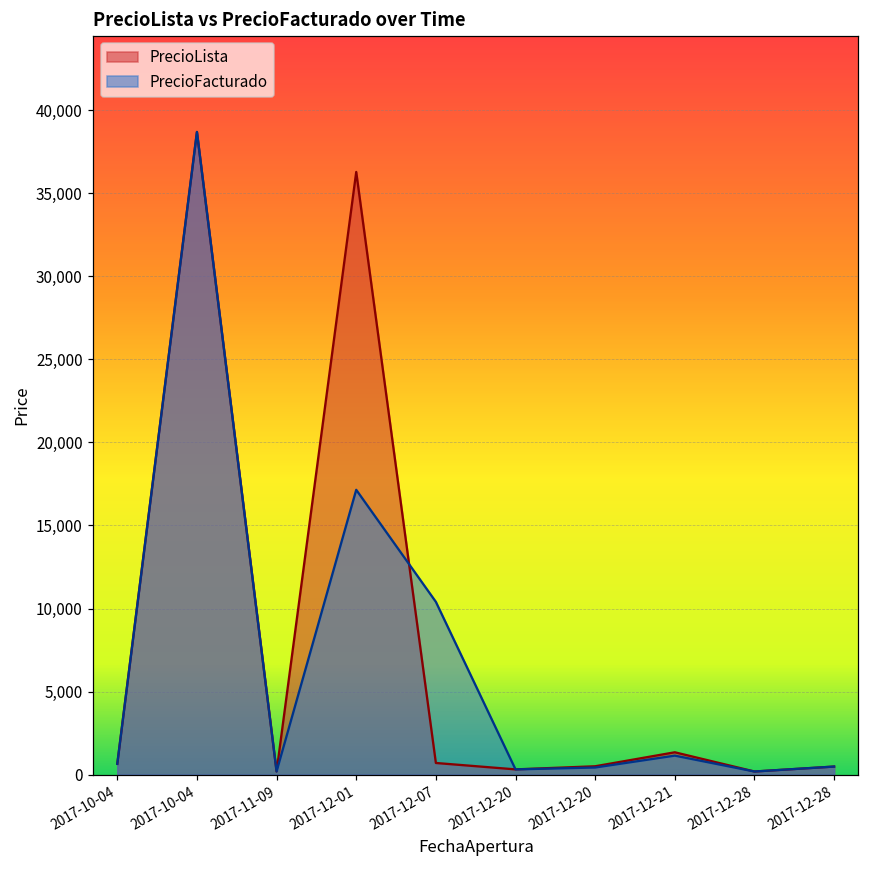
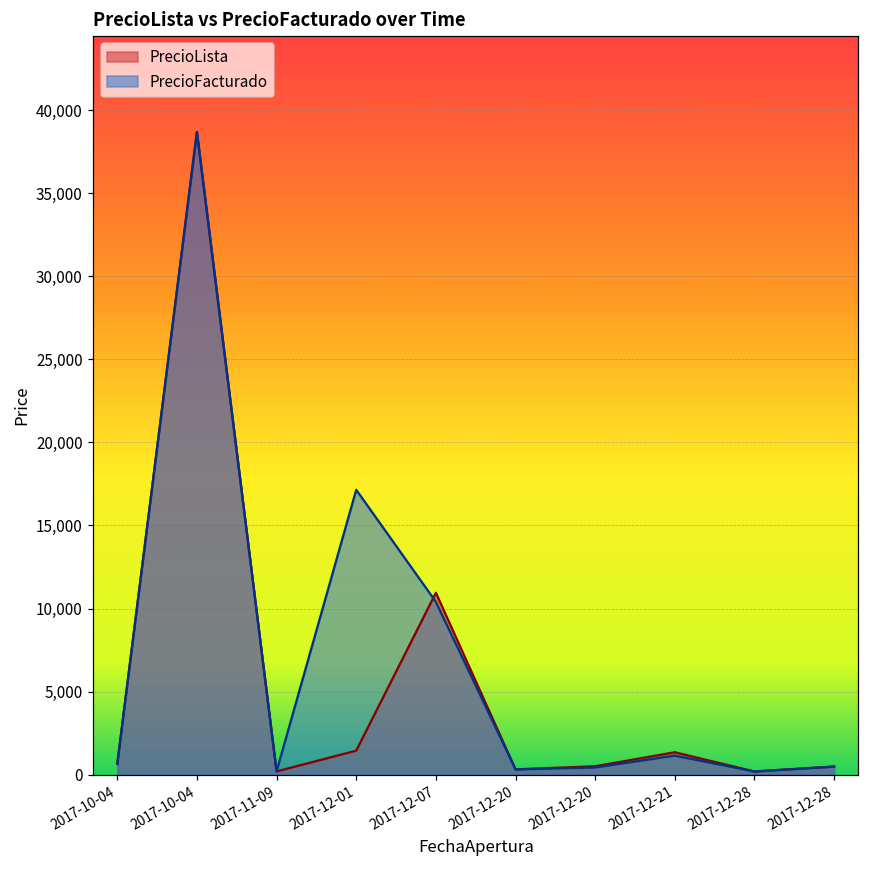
  {
    "PrecioLista": {
-     "2017-12-01": "36,300",
-     "2017-12-07": "700",
+     "2017-12-01": "1,400",
+     "2017-12-07": "10,900",
      "2017-12-21": "1,300"
    },
    "PrecioFacturado": {
      "2017-12-01": "17,100",
      "2017-12-07": "10,400",
      "2017-12-21": "1,100"
    }
  }
